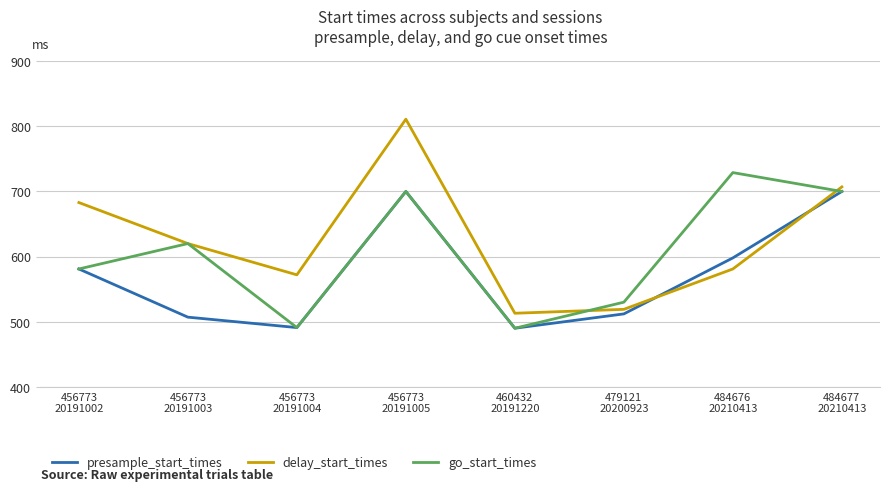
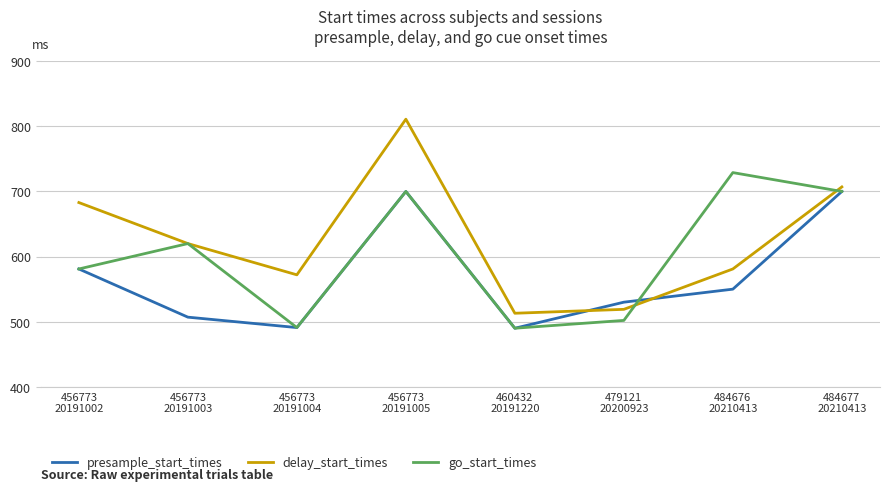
  {
    "presample_start_times": {
      "456773 20191003": 510,
-     "479121 20200923": 510,
-     "484676 20210413": 600
+     "479121 20200923": 530,
+     "484676 20210413": 550
    },
    "delay_start_times": {
      "456773 20191002": 680,
      "456773 20191004": 570,
      "456773 20191005": 810,
      "460432 20191220": 510,
      "479121 20200923": 520,
      "484676 20210413": 580,
      "484677 20210413": 710
    },
    "go_start_times": {
-     "479121 20200923": 530,
+     "479121 20200923": 500,
      "484676 20210413": 730
    }
  }
